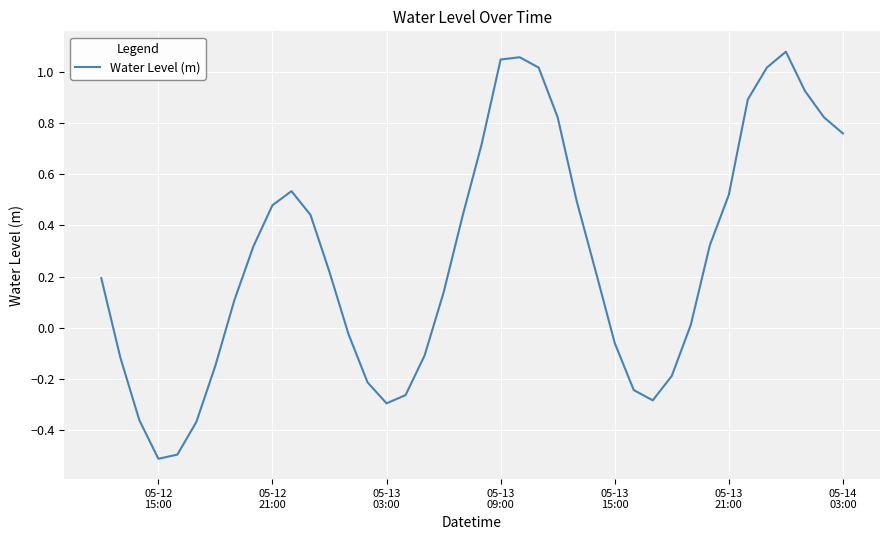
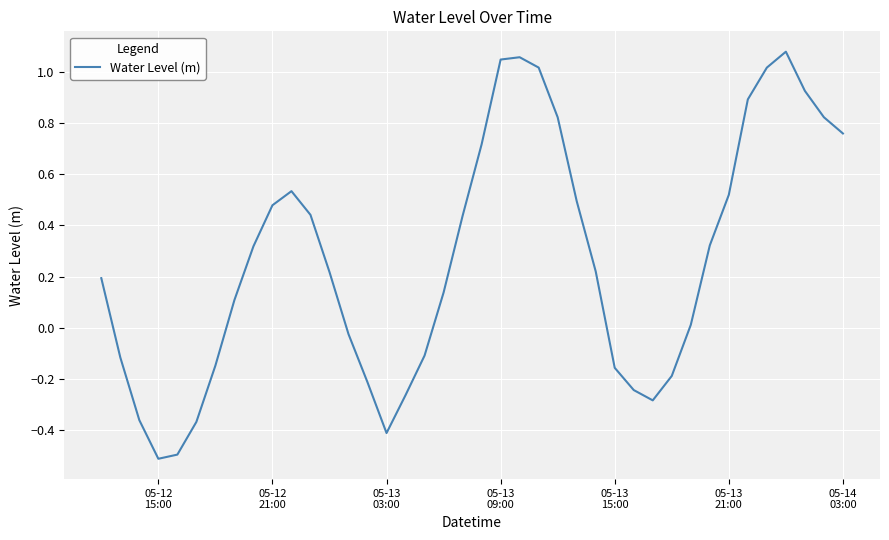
  {
    "05-12 15:00": -0.51,
    "05-12 21:00": 0.48,
-   "05-13 03:00": -0.30,
+   "05-13 03:00": -0.41,
    "05-13 09:00": 1.05,
-   "05-13 15:00": -0.06,
+   "05-13 15:00": -0.16,
    "05-13 21:00": 0.52,
    "05-14 03:00": 0.76
  }
